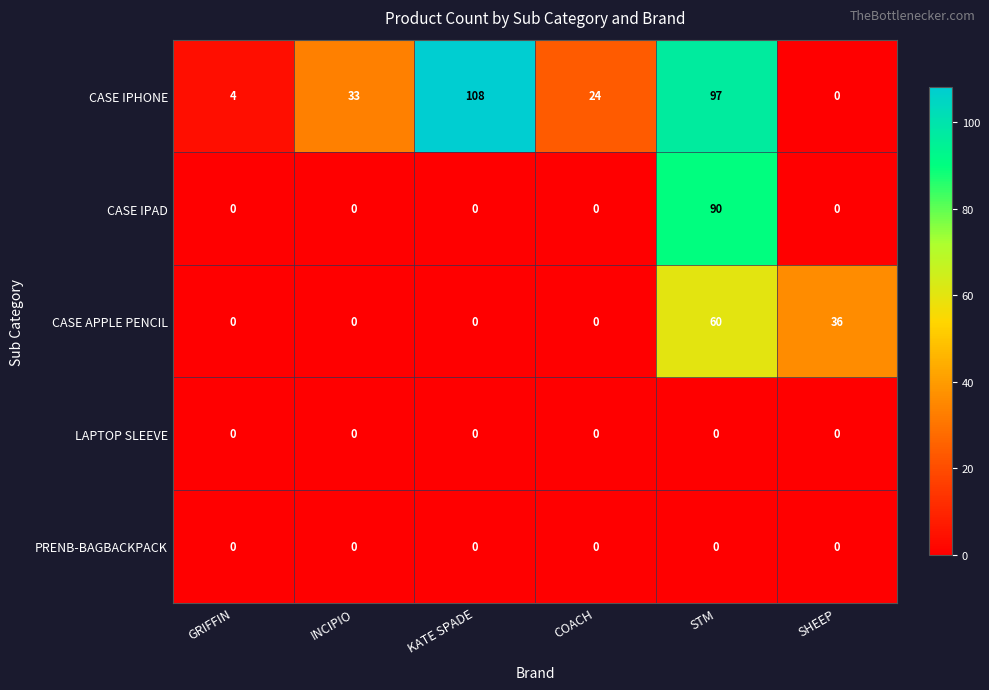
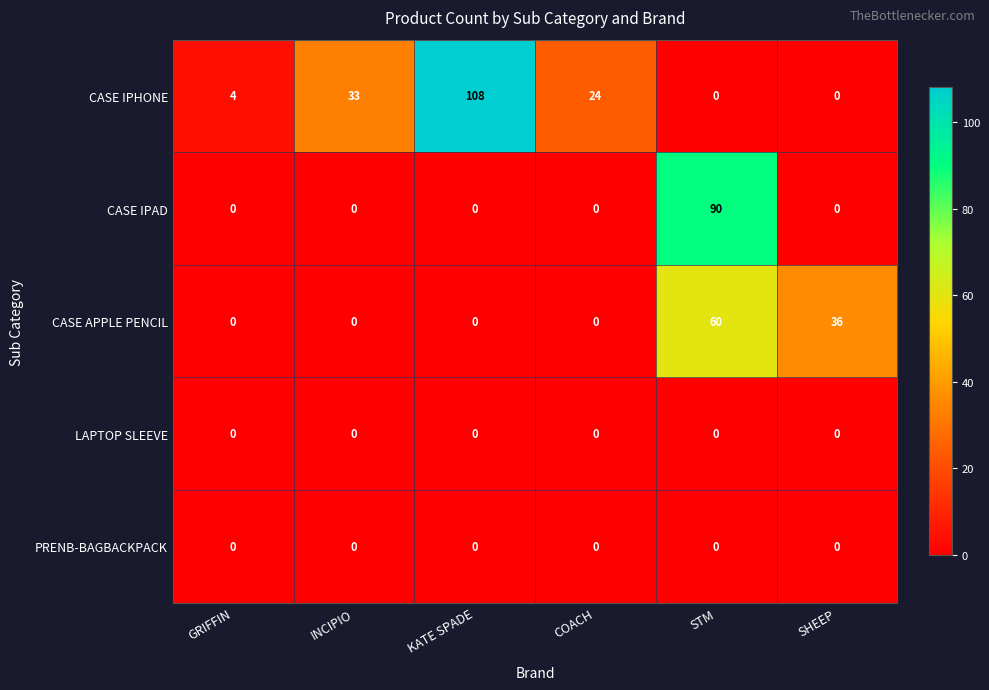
  {
    "CASE IPHONE": {
      "GRIFFIN": 4,
      "INCIPIO": 33,
      "KATE SPADE": 108,
      "COACH": 24,
-     "STM": 97,
+     "STM": 0,
      "SHEEP": 0
    },
    "CASE IPAD": {
      "GRIFFIN": 0,
      "INCIPIO": 0,
      "KATE SPADE": 0,
      "COACH": 0,
      "STM": 90,
      "SHEEP": 0
    },
    "CASE APPLE PENCIL": {
      "GRIFFIN": 0,
      "INCIPIO": 0,
      "KATE SPADE": 0,
      "COACH": 0,
      "STM": 60,
      "SHEEP": 36
    },
    "LAPTOP SLEEVE": {
      "GRIFFIN": 0,
      "INCIPIO": 0,
      "KATE SPADE": 0,
      "COACH": 0,
      "STM": 0,
      "SHEEP": 0
    },
    "PRENB-BAGBACKPACK": {
      "GRIFFIN": 0,
      "INCIPIO": 0,
      "KATE SPADE": 0,
      "COACH": 0,
      "STM": 0,
      "SHEEP": 0
    }
  }
